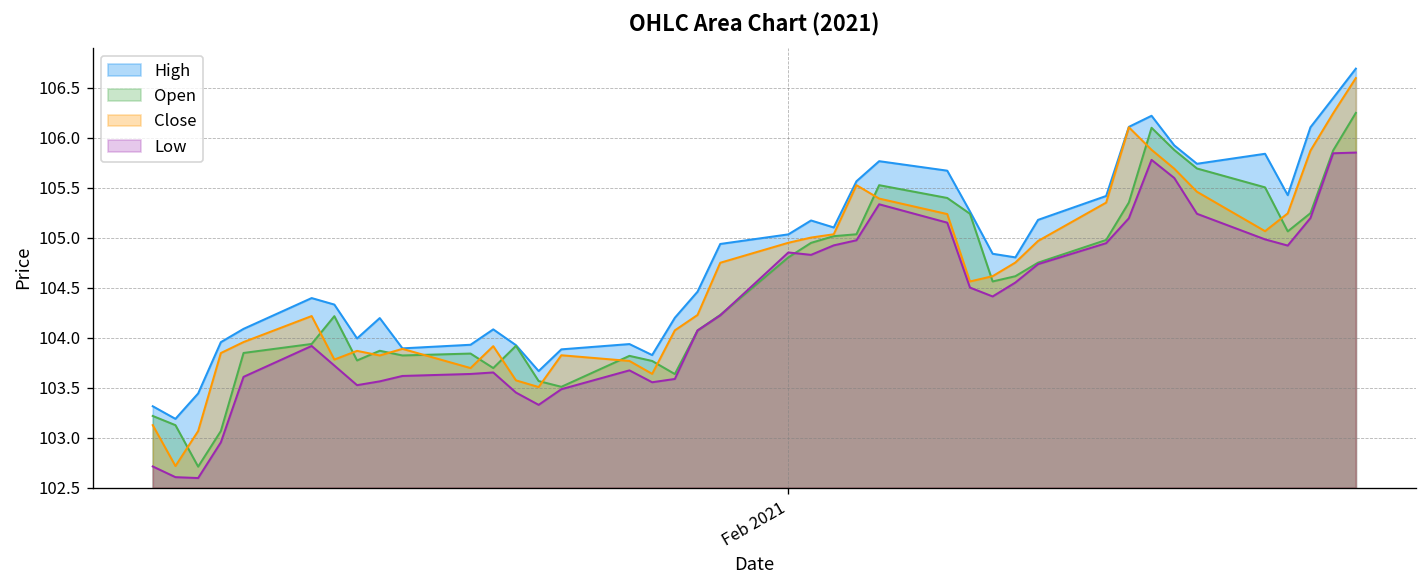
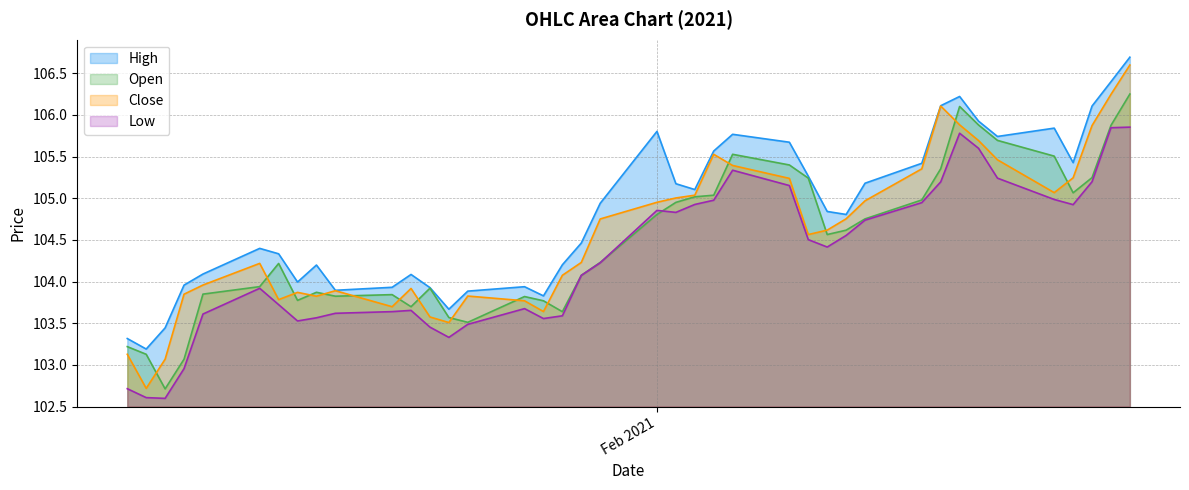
  {
    "High": {
-     "Feb 2021": 105.0
+     "Feb 2021": 105.8
    },
    "Open": {
      "Feb 2021": 104.8
    },
    "Close": {
      "Feb 2021": 105.0
    },
    "Low": {
      "Feb 2021": 104.9
    }
  }
